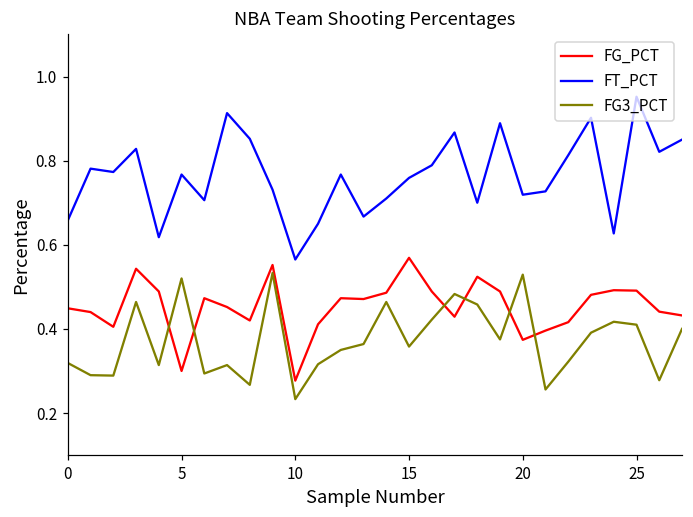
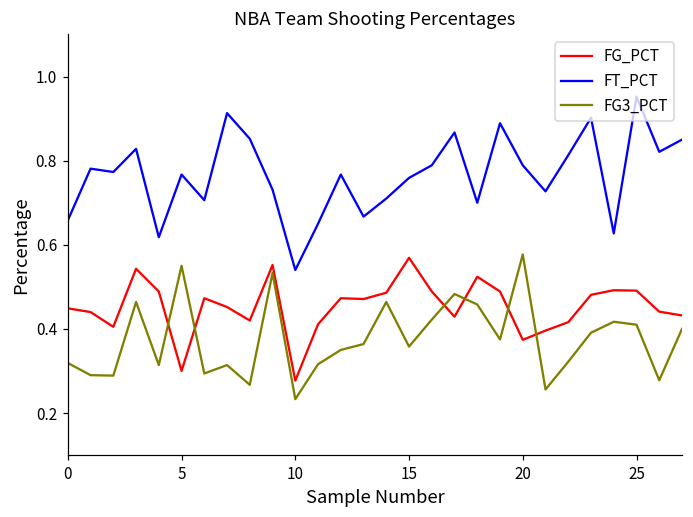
  {
    "FG_PCT": {
      "0": 0.45,
      "5": 0.30,
      "10": 0.28,
      "15": 0.57,
      "20": 0.37,
      "25": 0.49
    },
    "FT_PCT": {
      "0": 0.66,
      "5": 0.77,
-     "10": 0.57,
+     "10": 0.54,
      "15": 0.76,
-     "20": 0.72
+     "20": 0.79
    },
    "FG3_PCT": {
      "0": 0.32,
-     "5": 0.52,
+     "5": 0.55,
      "10": 0.23,
      "15": 0.36,
-     "20": 0.53,
+     "20": 0.58,
      "25": 0.41
    }
  }
